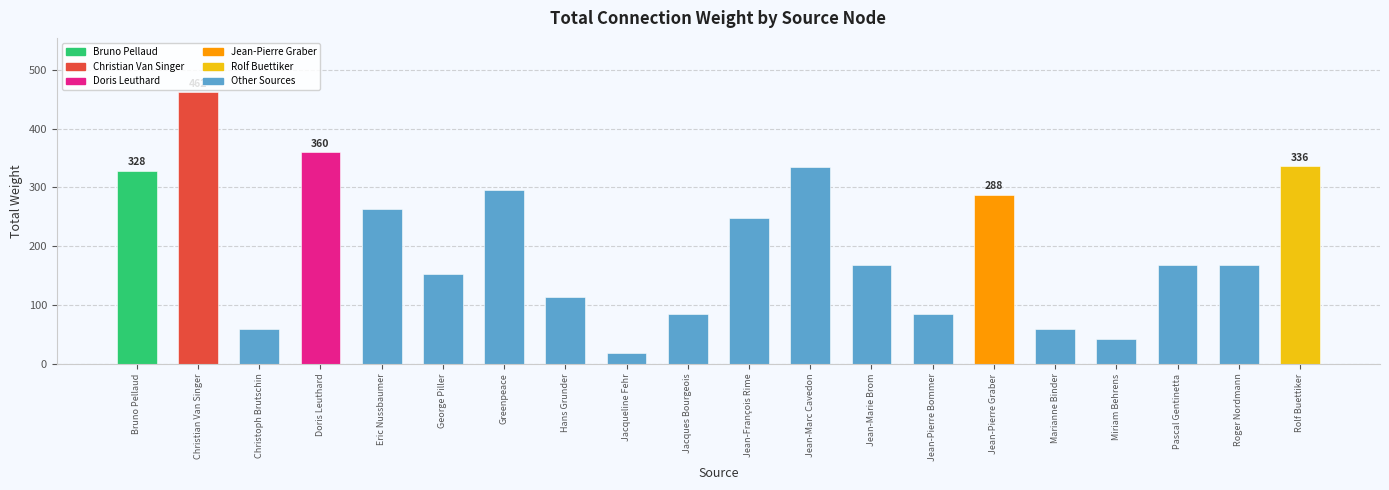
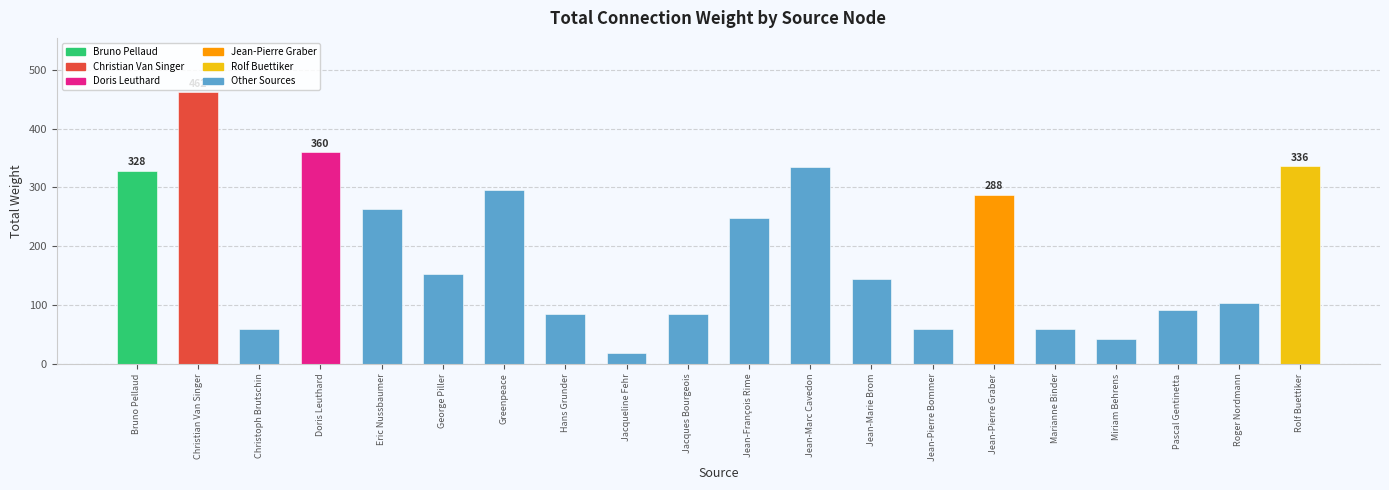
  {
    "Christoph Brutschin": 60,
    "Eric Nussbaumer": 260,
    "George Piller": 150,
    "Greenpeace": 300,
-   "Hans Grunder": 110,
+   "Hans Grunder": 80,
    "Jacqueline Fehr": 20,
    "Jacques Bourgeois": 80,
    "Jean-François Rime": 250,
    "Jean-Marc Cavedon": 330,
-   "Jean-Marie Brom": 170,
-   "Jean-Pierre Bommer": 80,
+   "Jean-Marie Brom": 140,
+   "Jean-Pierre Bommer": 60,
    "Marianne Binder": 60,
    "Miriam Behrens": 40,
-   "Pascal Gentinetta": 170,
-   "Roger Nordmann": 170
+   "Pascal Gentinetta": 90,
+   "Roger Nordmann": 100
  }
